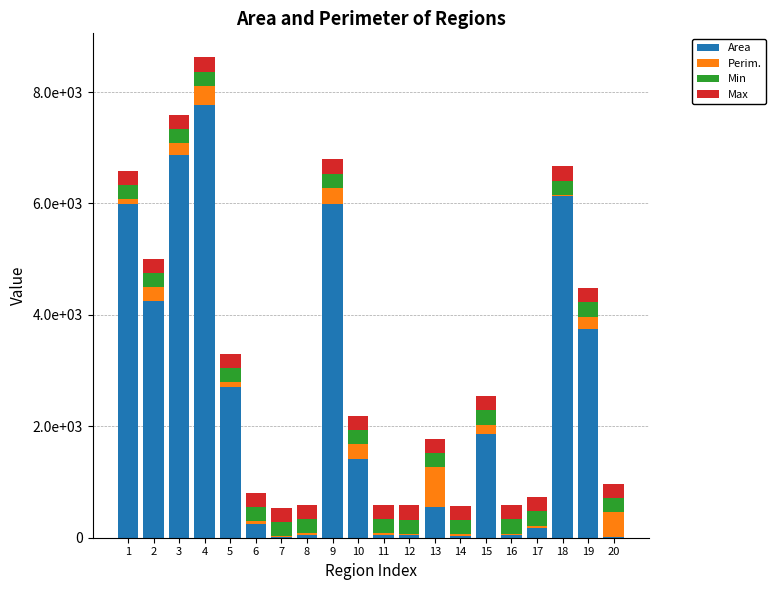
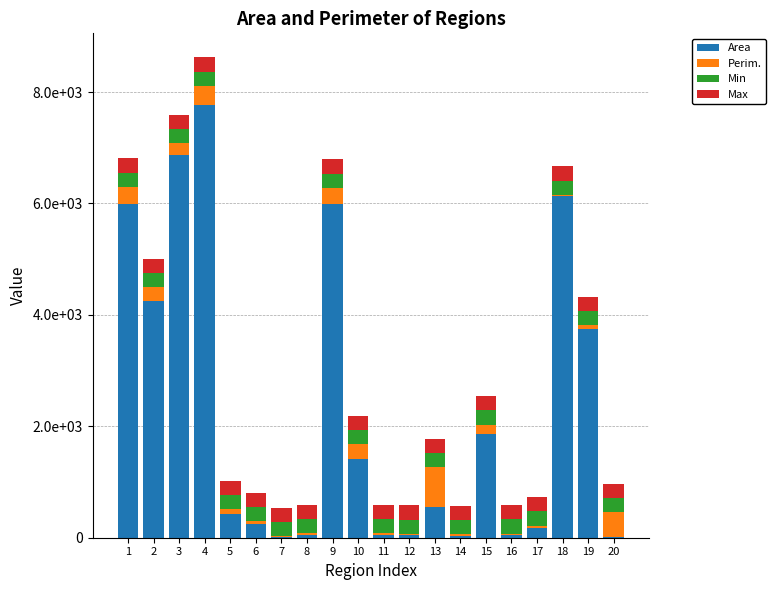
  {
    "Area": {
      "1": 6000,
      "2": 4200,
      "3": 6900,
      "4": 7800,
-     "5": 2700,
+     "5": 400,
      "6": 200,
      "8": 100,
      "9": 6000,
      "10": 1400,
      "11": 100,
      "13": 600,
      "15": 1900,
      "16": 100,
      "17": 200,
      "18": 6100,
      "19": 3700
    },
    "Perim.": {
-     "1": 100,
+     "1": 300,
      "2": 200,
      "3": 200,
      "4": 300,
      "5": 100,
      "6": 100,
      "9": 300,
      "10": 300,
      "13": 700,
      "15": 200,
      "17": 0,
-     "19": 200,
+     "19": 100,
      "20": 400
    },
    "Min": {
      "1": 300,
      "2": 300,
      "3": 300,
      "4": 300,
      "5": 300,
      "6": 300,
      "7": 300,
      "8": 300,
      "9": 300,
      "10": 300,
      "11": 300,
      "12": 300,
      "13": 300,
      "14": 300,
      "15": 300,
      "16": 300,
      "17": 300,
      "18": 300,
      "19": 300,
      "20": 300
    },
    "Max": {
      "1": 300,
      "2": 300,
      "3": 300,
      "4": 300,
      "5": 300,
      "6": 300,
      "7": 300,
      "8": 300,
      "9": 300,
      "10": 300,
      "11": 300,
      "12": 300,
      "13": 300,
      "14": 300,
      "15": 300,
      "16": 300,
      "17": 300,
      "18": 300,
      "19": 300,
      "20": 300
    }
  }
